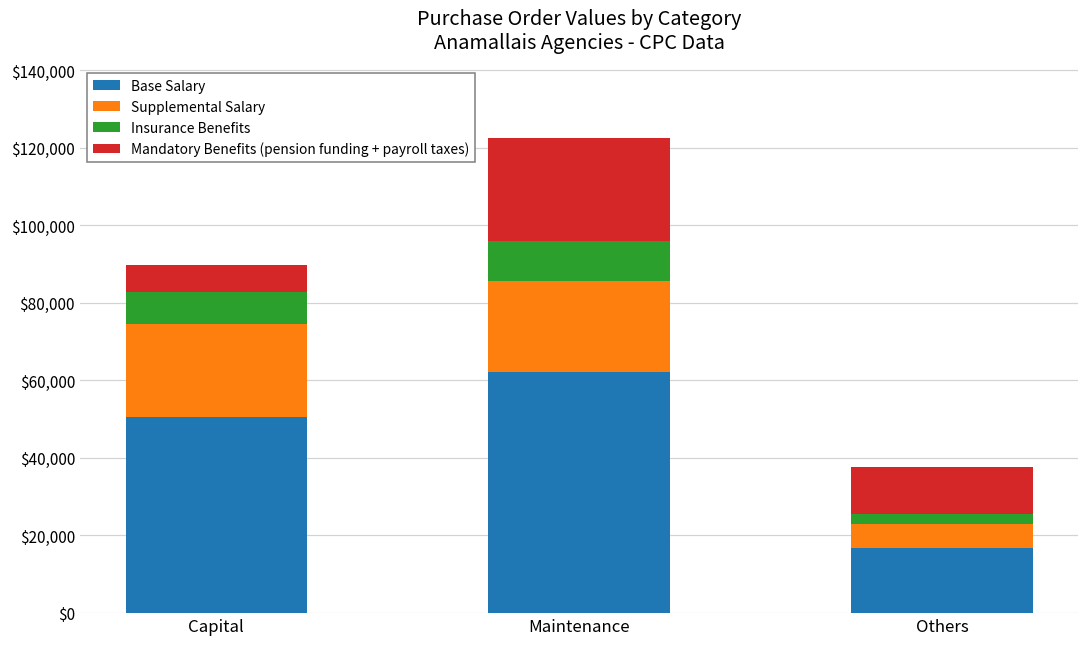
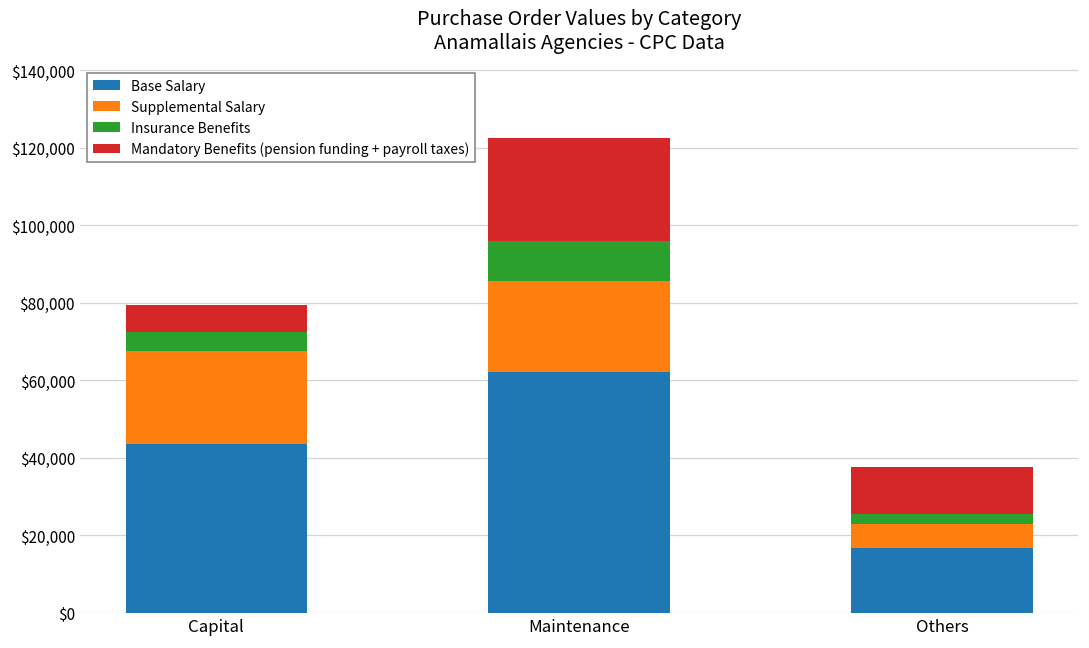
  {
    "Base Salary": {
-     "Capital": "$50,000",
+     "Capital": "$44,000",
      "Maintenance": "$62,000",
      "Others": "$17,000"
    },
    "Supplemental Salary": {
      "Capital": "$24,000",
      "Maintenance": "$23,000",
      "Others": "$6,000"
    },
    "Insurance Benefits": {
-     "Capital": "$8,000",
+     "Capital": "$5,000",
      "Maintenance": "$10,000",
      "Others": "$3,000"
    },
    "Mandatory Benefits (pension funding + payroll taxes)": {
      "Capital": "$7,000",
      "Maintenance": "$27,000",
      "Others": "$12,000"
    }
  }
